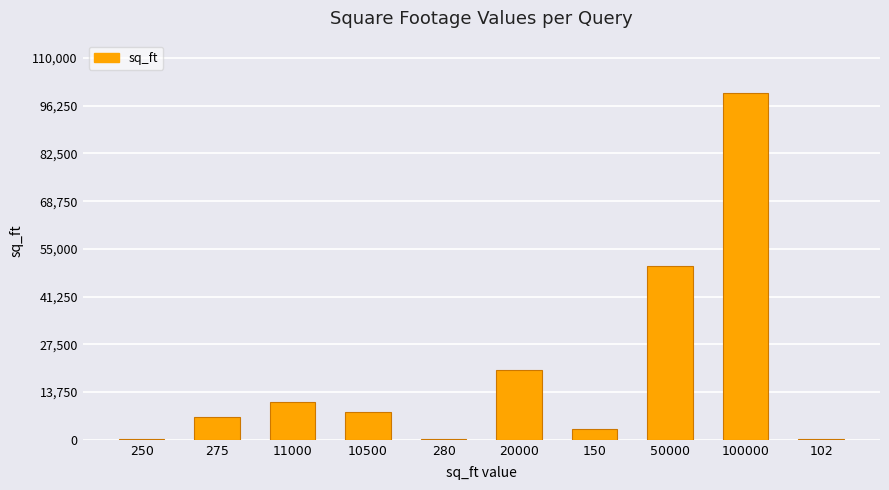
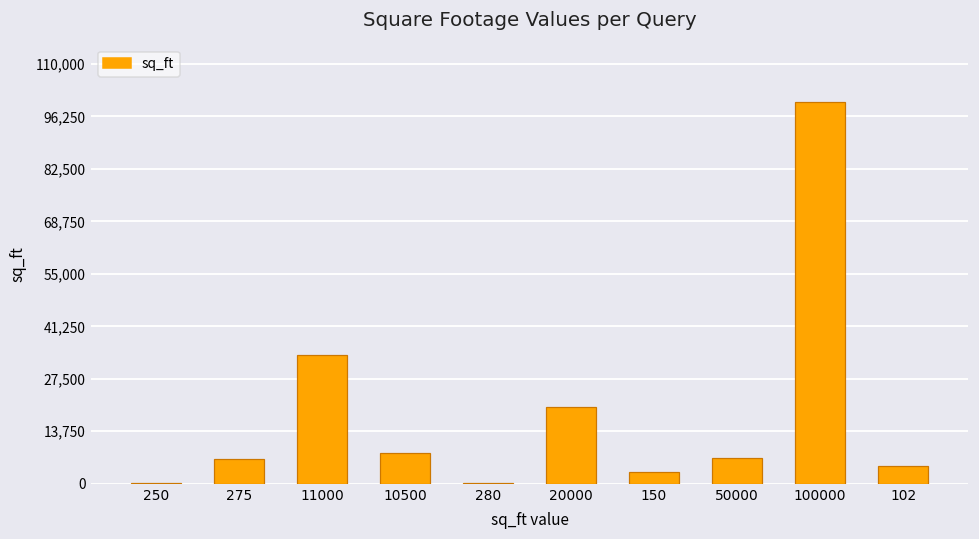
  {
    "275": "6,000",
-   "11000": "11,000",
+   "11000": "34,000",
    "10500": "8,000",
    "20000": "20,000",
    "150": "3,000",
-   "50000": "50,000",
+   "50000": "7,000",
    "100000": "100,000",
-   "102": "0"
+   "102": "5,000"
  }
